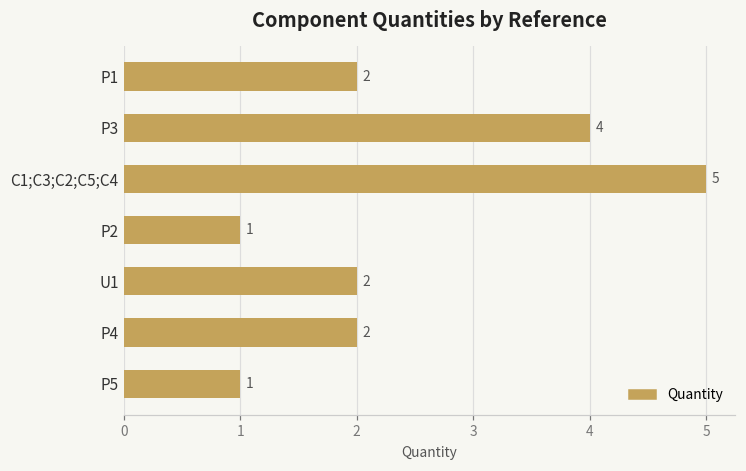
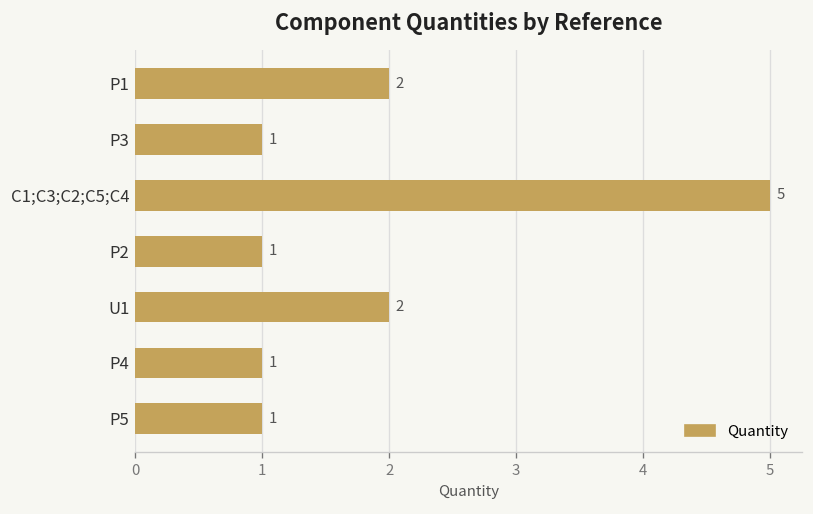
  {
    "P1": 2,
-   "P3": 4,
+   "P3": 1,
    "C1;C3;C2;C5;C4": 5,
    "P2": 1,
    "U1": 2,
-   "P4": 2,
+   "P4": 1,
    "P5": 1
  }
